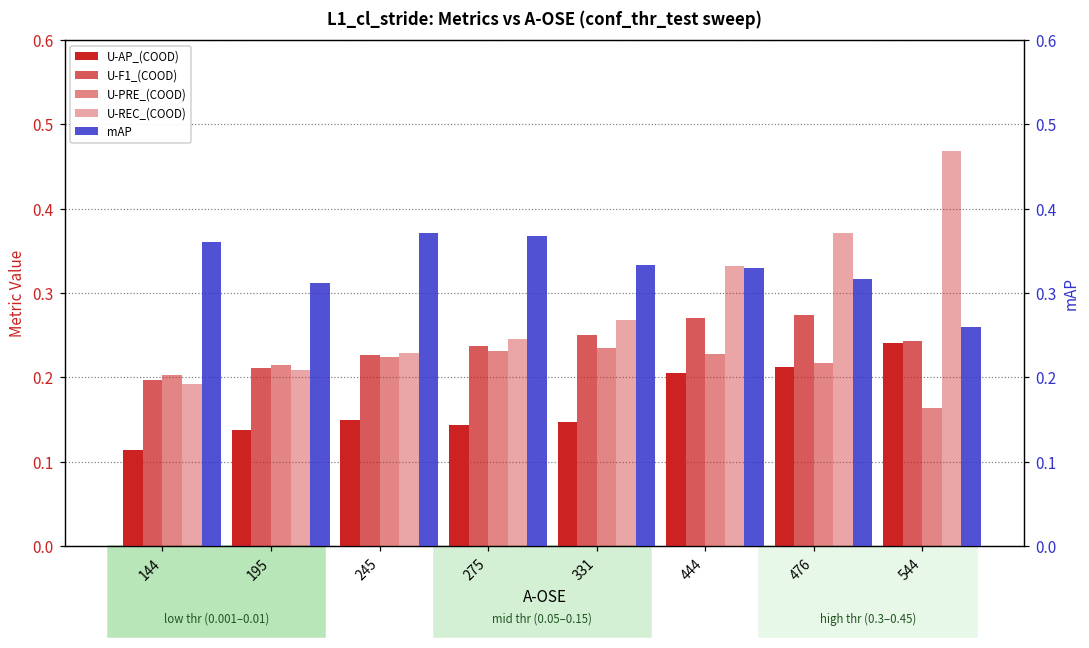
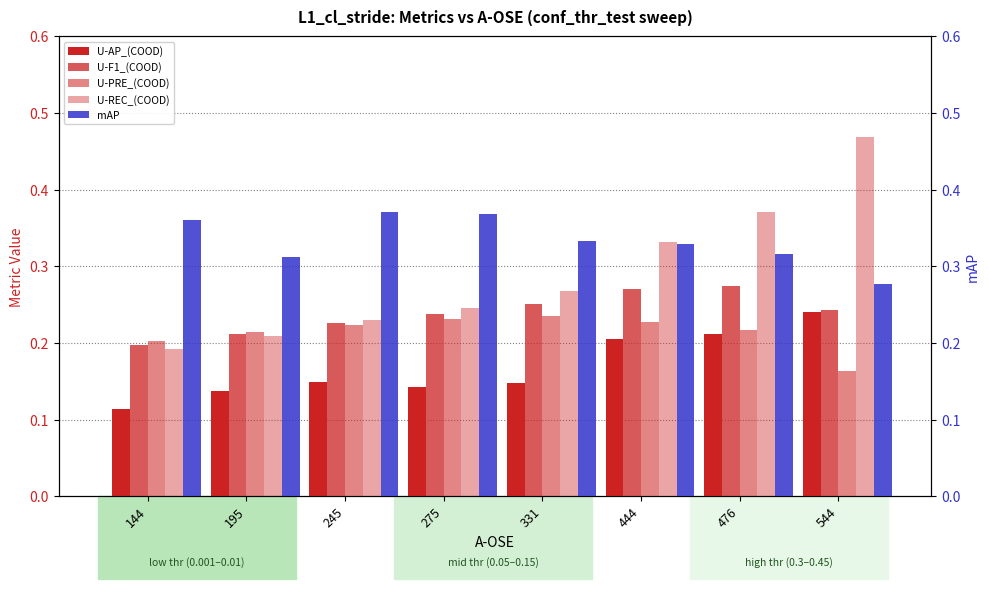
  {
    "mAP": {
      "144": 0.36,
      "195": 0.31,
      "245": 0.37,
      "275": 0.37,
      "331": 0.33,
      "444": 0.33,
      "476": 0.32,
-     "544": 0.26
+     "544": 0.28
    }
  }
